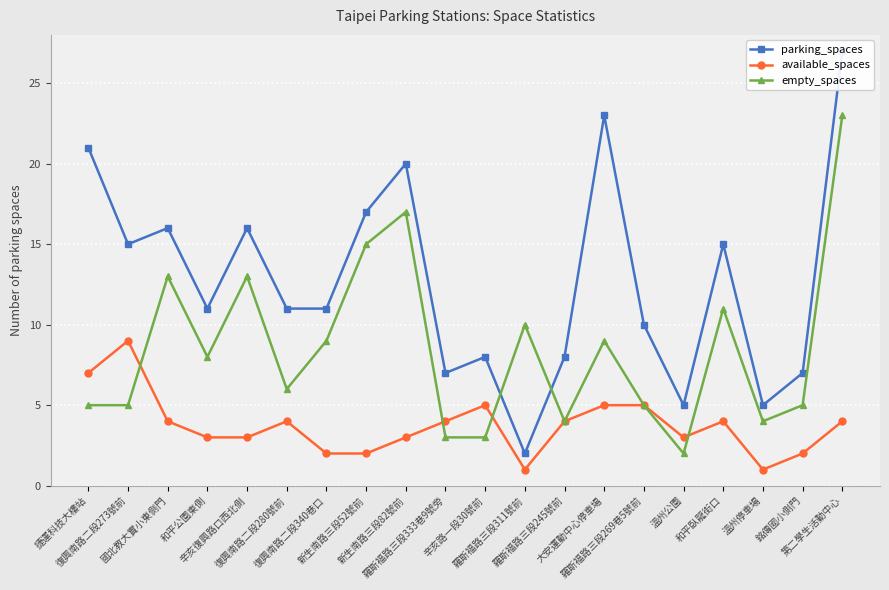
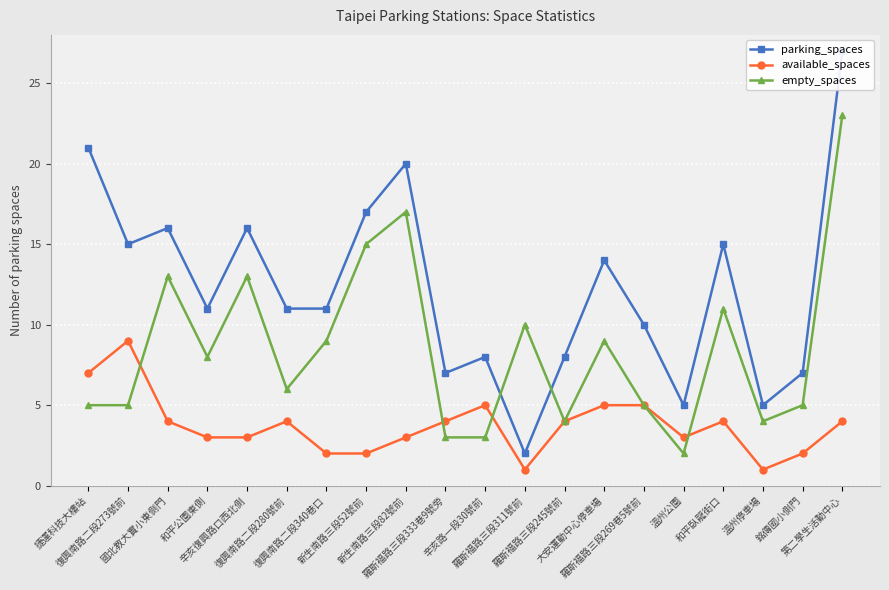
  {
    "parking_spaces": {
      "捷運科技大樓站": 21,
      "復興南路二段273號前": 15,
      "國北教大實小東側門": 16,
      "和平公園東側": 11,
      "辛亥復興路口西北側": 16,
      "復興南路二段280號前": 11,
      "復興南路二段340巷口": 11,
      "新生南路三段52號前": 17,
      "新生南路三段82號前": 20,
      "羅斯福路三段333巷9號旁": 7,
      "辛亥路一段30號前": 8,
      "羅斯福路三段311號前": 2,
      "羅斯福路三段245號前": 8,
-     "大安運動中心停車場": 23,
+     "大安運動中心停車場": 14,
      "羅斯福路三段269巷5號前": 10,
      "溫州公園": 5,
      "和平臥龍街口": 15,
      "溫州停車場": 5,
      "銘傳國小側門": 7
    },
    "available_spaces": {
      "捷運科技大樓站": 7,
      "復興南路二段273號前": 9,
      "國北教大實小東側門": 4,
      "和平公園東側": 3,
      "辛亥復興路口西北側": 3,
      "復興南路二段280號前": 4,
      "復興南路二段340巷口": 2,
      "新生南路三段52號前": 2,
      "新生南路三段82號前": 3,
      "羅斯福路三段333巷9號旁": 4,
      "辛亥路一段30號前": 5,
      "羅斯福路三段311號前": 1,
      "大安運動中心停車場": 5,
      "溫州公園": 3,
      "和平臥龍街口": 4,
      "溫州停車場": 1,
      "銘傳國小側門": 2,
      "第二學生活動中心": 4
    },
    "empty_spaces": {
      "捷運科技大樓站": 5,
      "復興南路二段273號前": 5,
      "國北教大實小東側門": 13,
      "和平公園東側": 8,
      "辛亥復興路口西北側": 13,
      "復興南路二段280號前": 6,
      "復興南路二段340巷口": 9,
      "新生南路三段52號前": 15,
      "新生南路三段82號前": 17,
      "羅斯福路三段333巷9號旁": 3,
      "辛亥路一段30號前": 3,
      "羅斯福路三段311號前": 10,
      "大安運動中心停車場": 9,
      "溫州公園": 2,
      "和平臥龍街口": 11,
      "溫州停車場": 4,
      "銘傳國小側門": 5,
      "第二學生活動中心": 23
    }
  }
